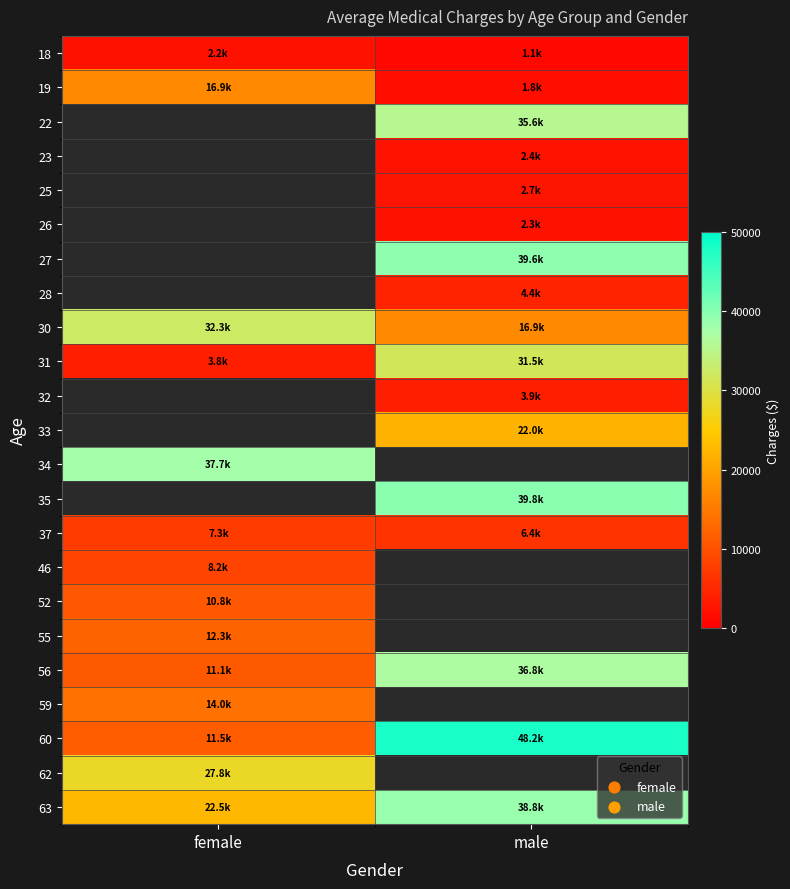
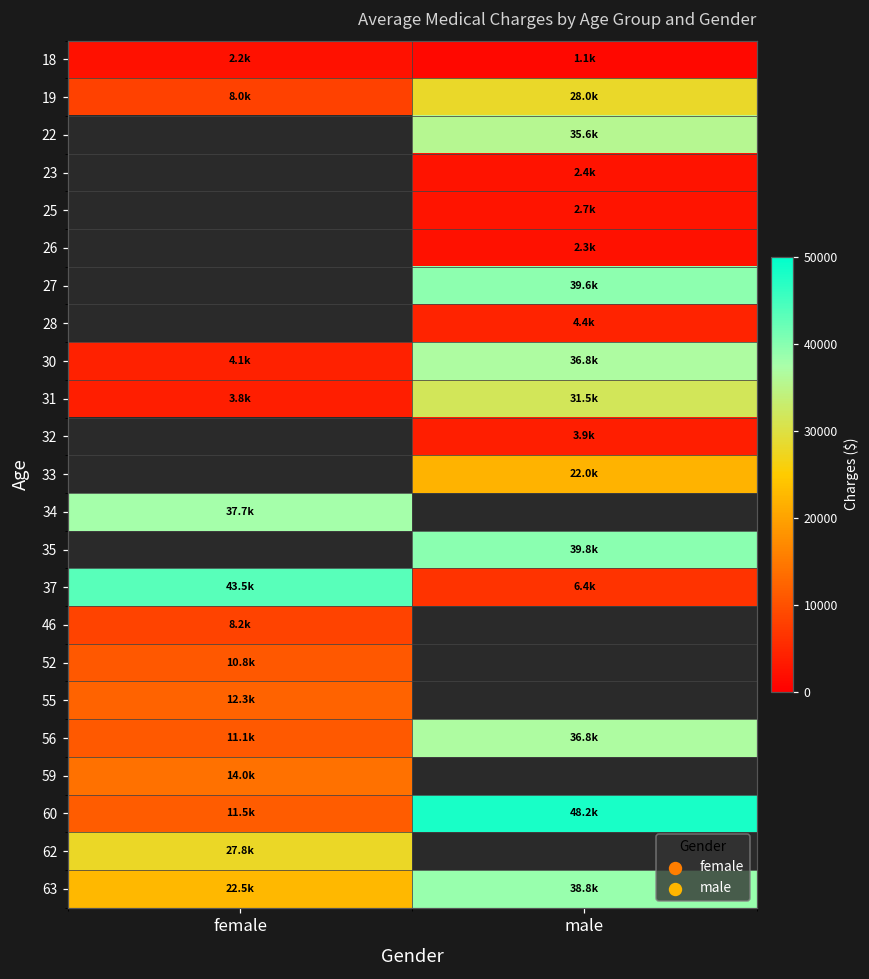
  {
    "18": {
      "female": "2.2k",
      "male": "1.1k"
    },
    "19": {
-     "female": "16.9k",
-     "male": "1.8k"
+     "female": "8.0k",
+     "male": "28.0k"
    },
    "22": {
      "male": "35.6k"
    },
    "23": {
      "male": "2.4k"
    },
    "25": {
      "male": "2.7k"
    },
    "26": {
      "male": "2.3k"
    },
    "27": {
      "male": "39.6k"
    },
    "28": {
      "male": "4.4k"
    },
    "30": {
-     "female": "32.3k",
-     "male": "16.9k"
+     "female": "4.1k",
+     "male": "36.8k"
    },
    "31": {
      "female": "3.8k",
      "male": "31.5k"
    },
    "32": {
      "male": "3.9k"
    },
    "33": {
      "male": "22.0k"
    },
    "34": {
      "female": "37.7k"
    },
    "35": {
      "male": "39.8k"
    },
    "37": {
-     "female": "7.3k",
+     "female": "43.5k",
      "male": "6.4k"
    },
    "46": {
      "female": "8.2k"
    },
    "52": {
      "female": "10.8k"
    },
    "55": {
      "female": "12.3k"
    },
    "56": {
      "female": "11.1k",
      "male": "36.8k"
    },
    "59": {
      "female": "14.0k"
    },
    "60": {
      "female": "11.5k",
      "male": "48.2k"
    },
    "62": {
      "female": "27.8k"
    },
    "63": {
      "female": "22.5k",
      "male": "38.8k"
    }
  }
